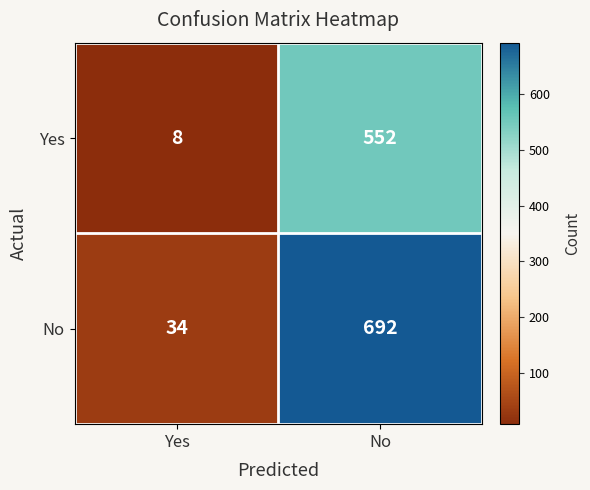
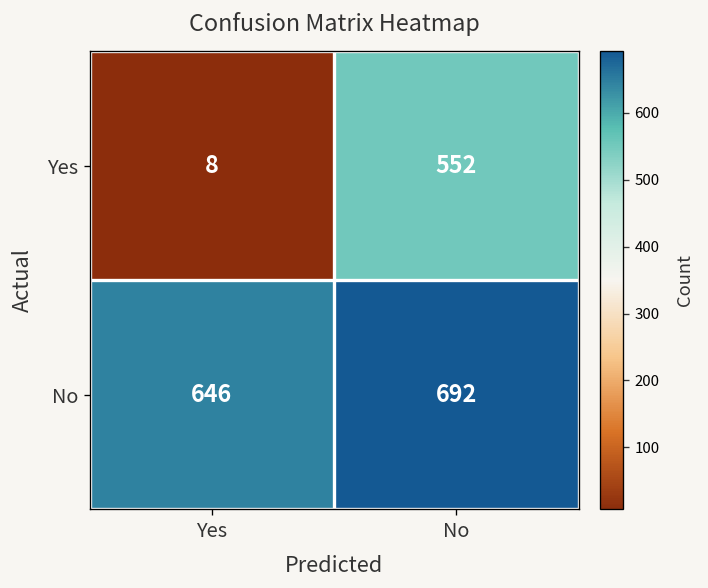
  {
    "Yes": {
      "Yes": 8,
      "No": 552
    },
    "No": {
-     "Yes": 34,
+     "Yes": 646,
      "No": 692
    }
  }
